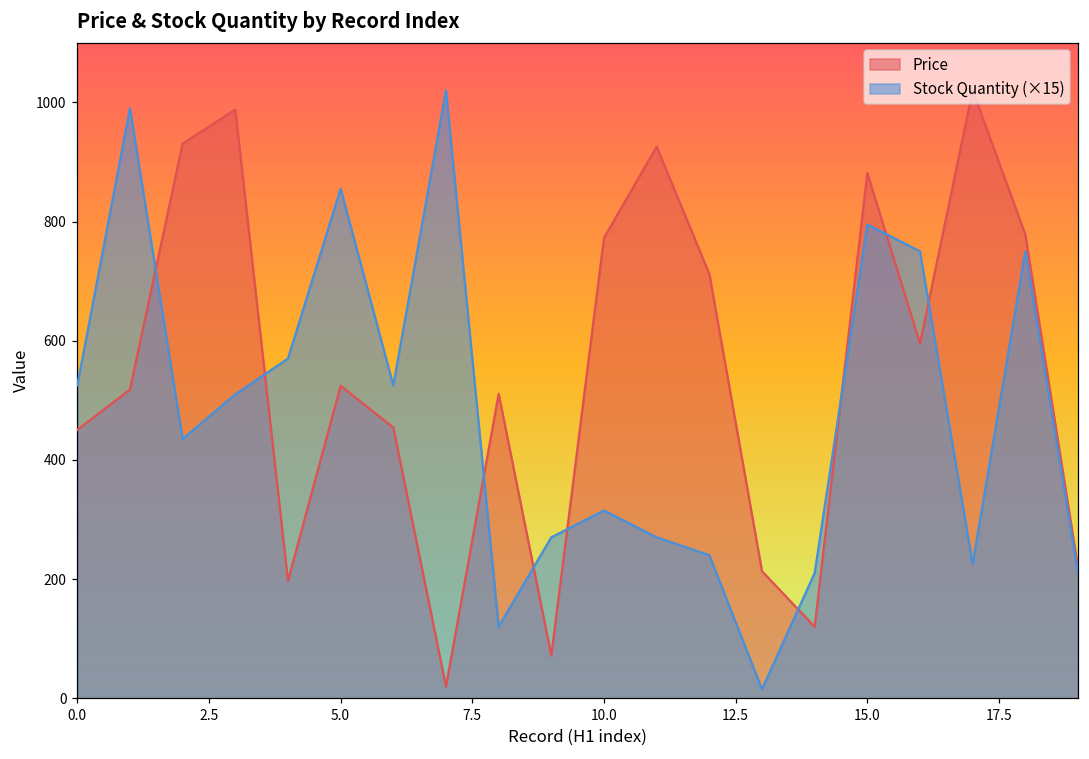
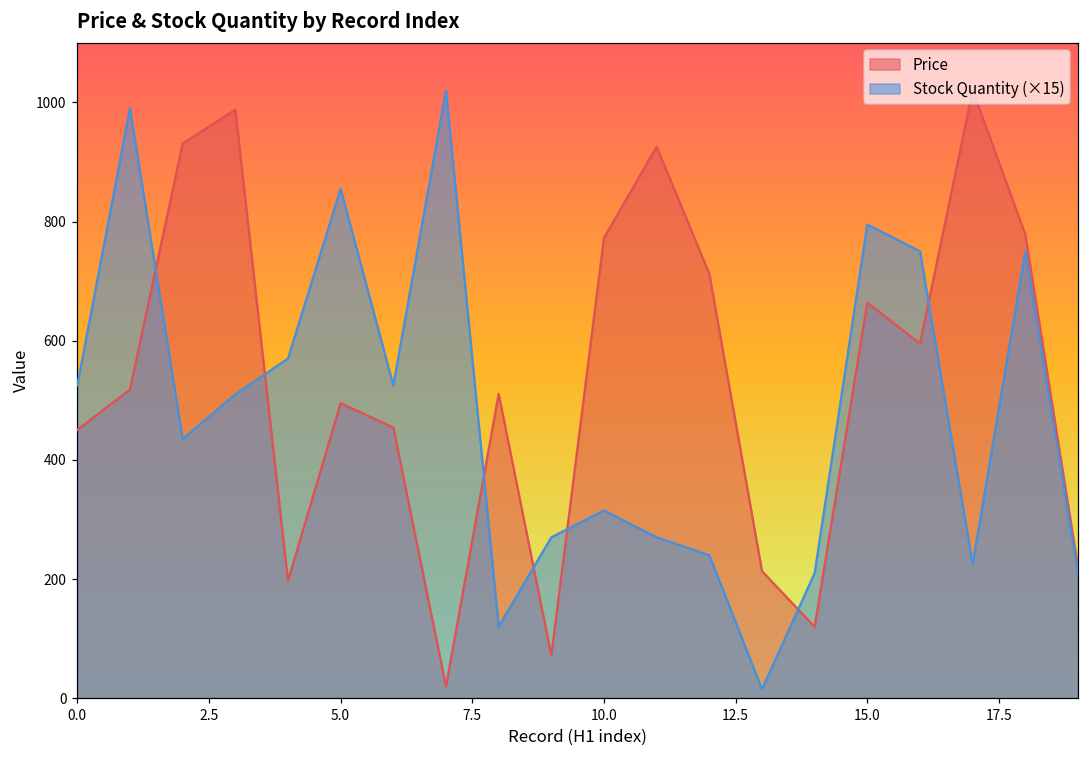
  {
    "Price": {
      "0.0": 450,
-     "5.0": 520,
+     "5.0": 500,
      "10.0": 770,
-     "15.0": 880
+     "15.0": 660
    },
    "Stock Quantity (×15)": {
      "0.0": 530,
      "5.0": 860,
      "10.0": 320,
      "15.0": 800
    }
  }
